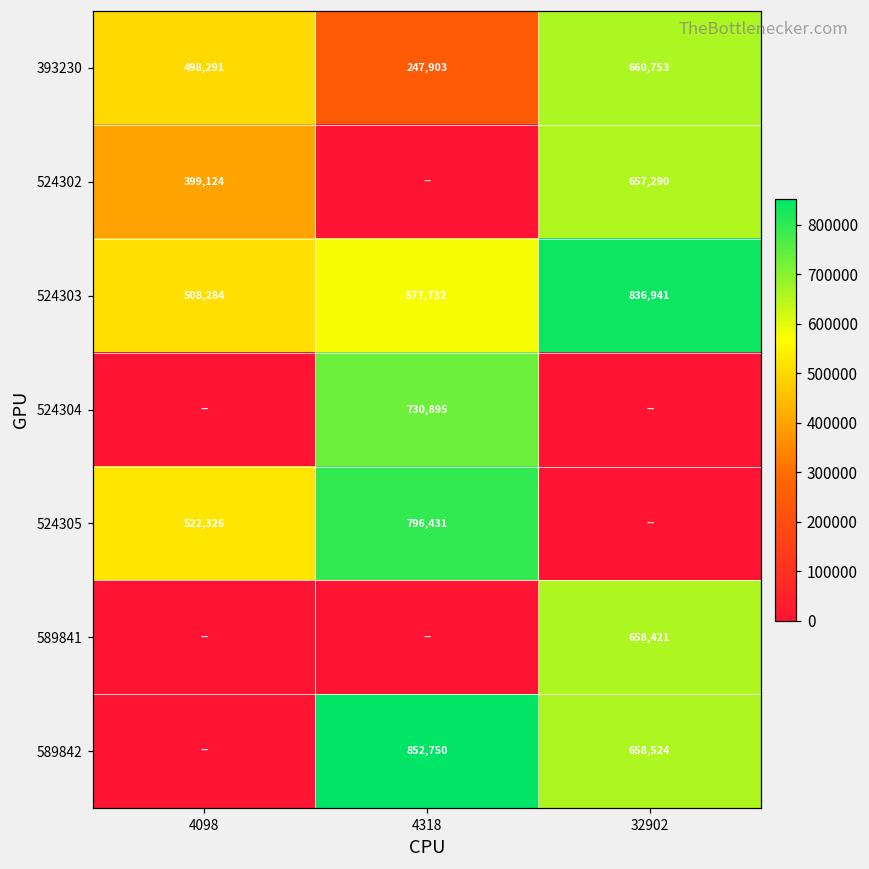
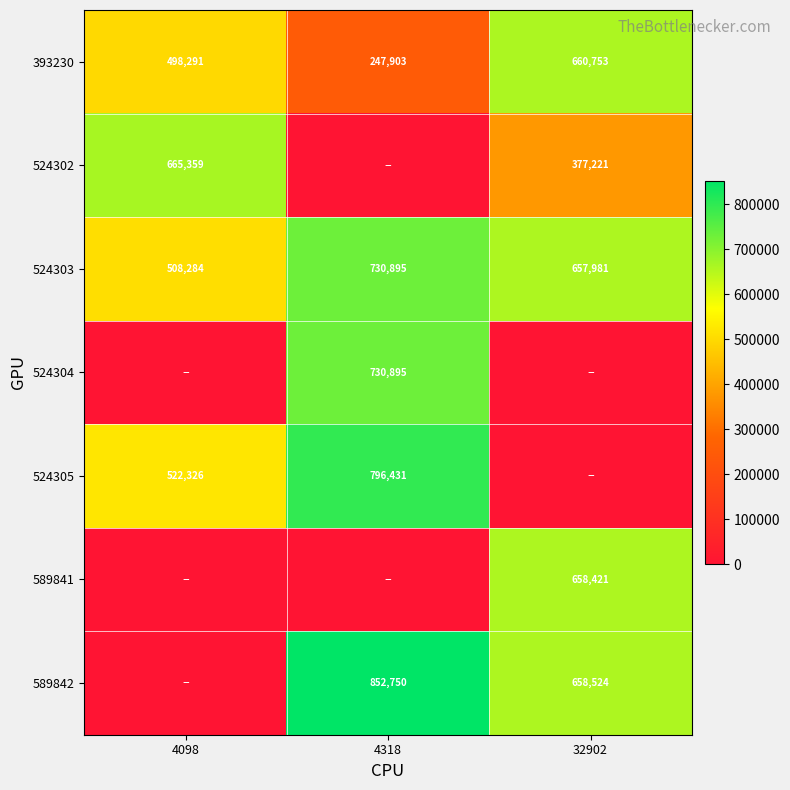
  {
    "393230": {
      "4098": "498,291",
      "4318": "247,903",
      "32902": "660,753"
    },
    "524302": {
-     "4098": "399,124",
-     "32902": "657,290"
+     "4098": "665,359",
+     "32902": "377,221"
    },
    "524303": {
      "4098": "508,284",
-     "4318": "577,732",
-     "32902": "836,941"
+     "4318": "730,895",
+     "32902": "657,981"
    },
    "524304": {
      "4318": "730,895"
    },
    "524305": {
      "4098": "522,326",
      "4318": "796,431"
    },
    "589841": {
      "32902": "658,421"
    },
    "589842": {
      "4318": "852,750",
      "32902": "658,524"
    }
  }
